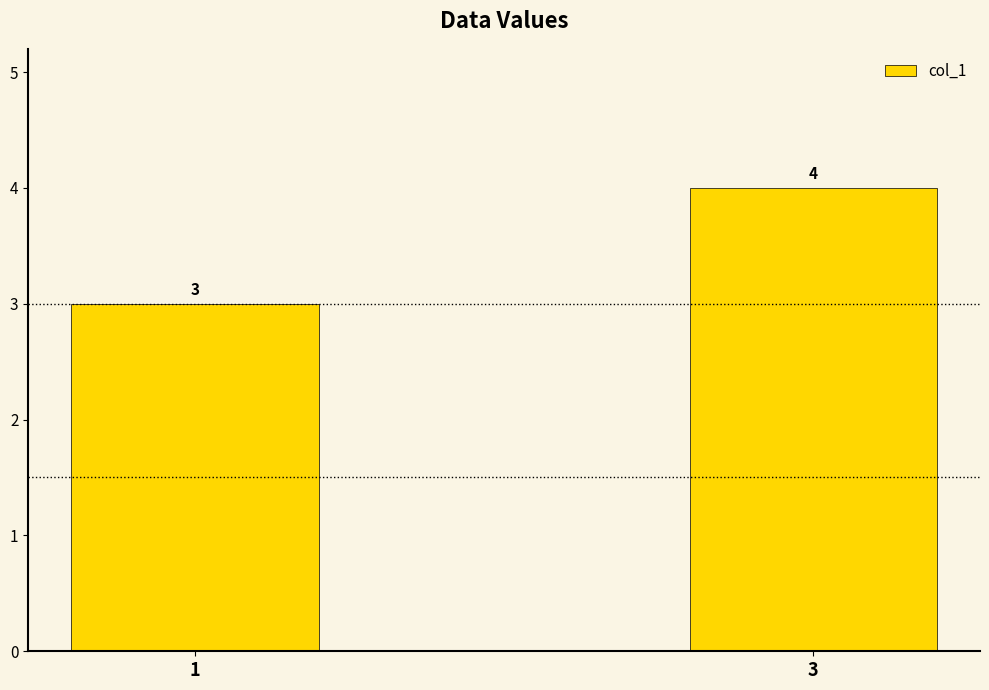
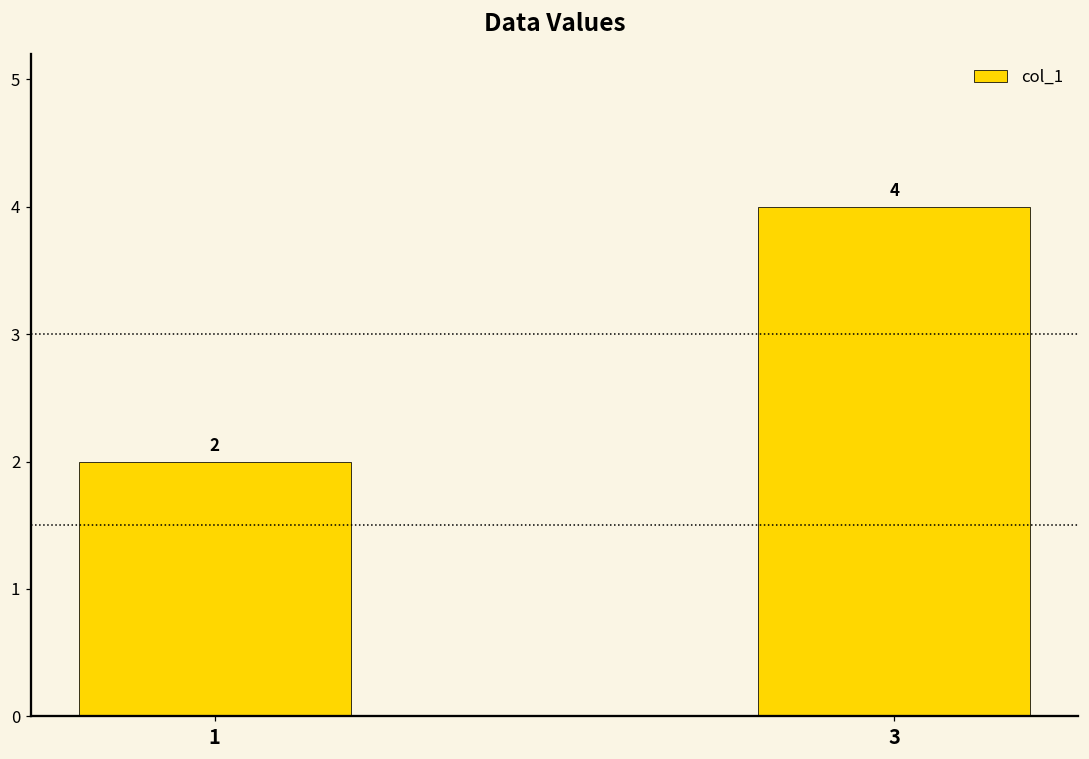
  {
-   "1": 3,
+   "1": 2,
    "3": 4
  }
